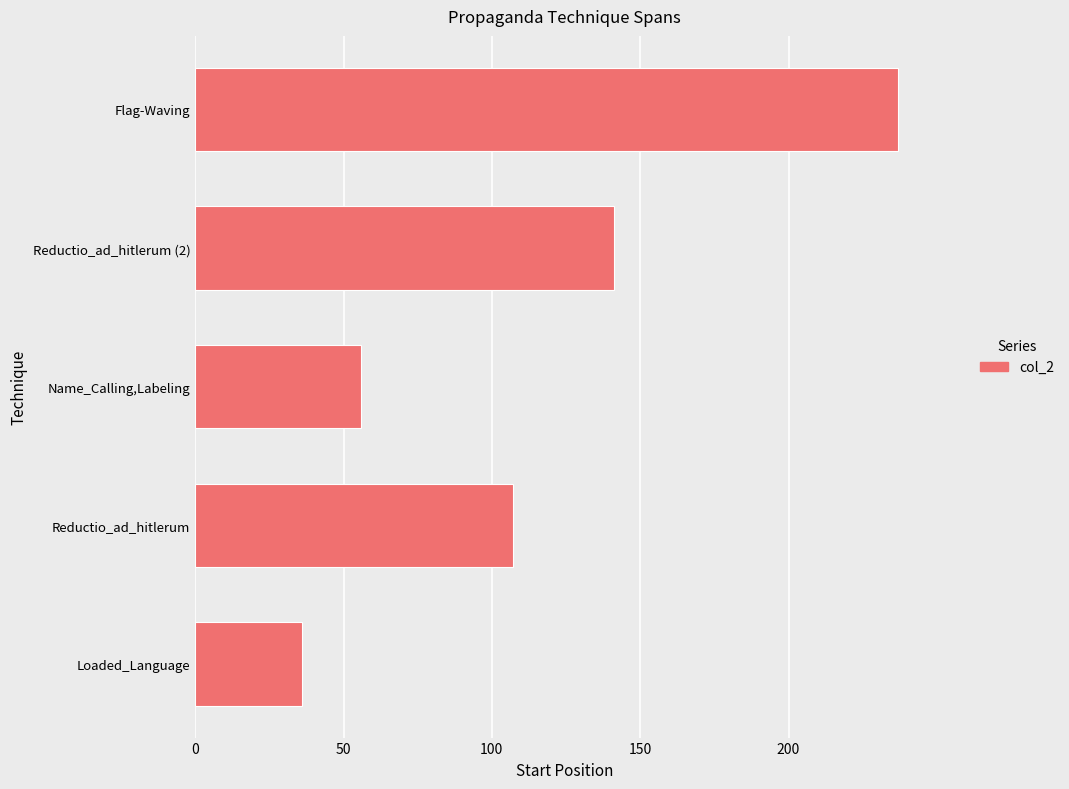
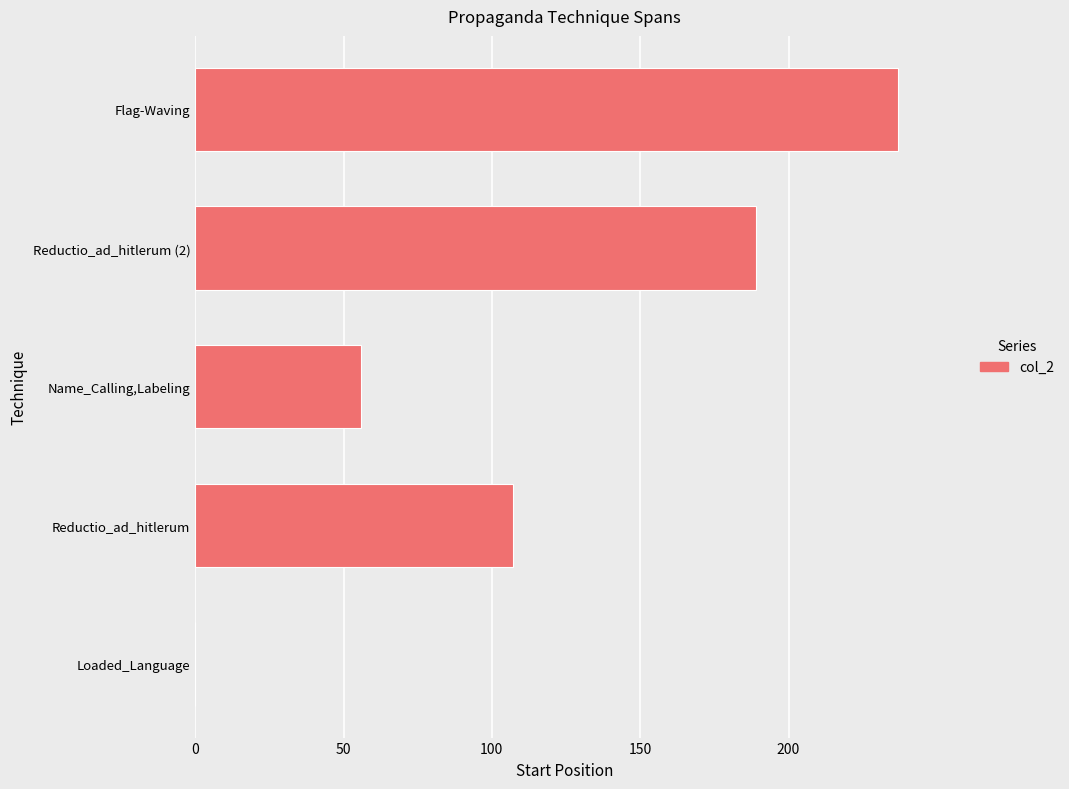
  {
    "Flag-Waving": 237,
-   "Reductio_ad_hitlerum (2)": 141,
+   "Reductio_ad_hitlerum (2)": 189,
    "Name_Calling,Labeling": 56,
    "Reductio_ad_hitlerum": 107,
-   "Loaded_Language": 36
+   "Loaded_Language": 0
  }
